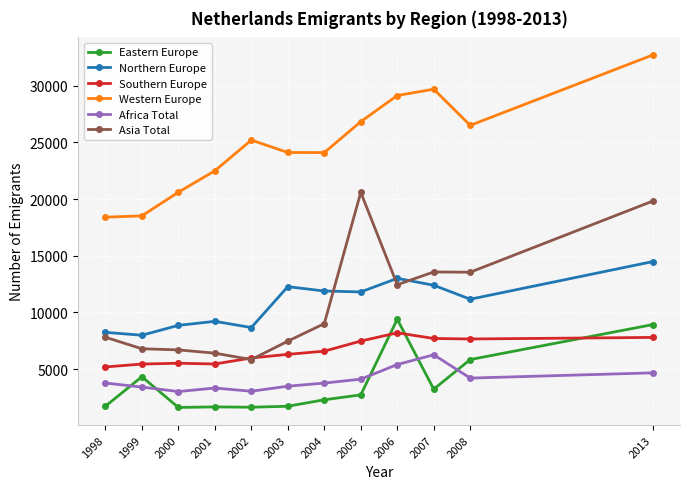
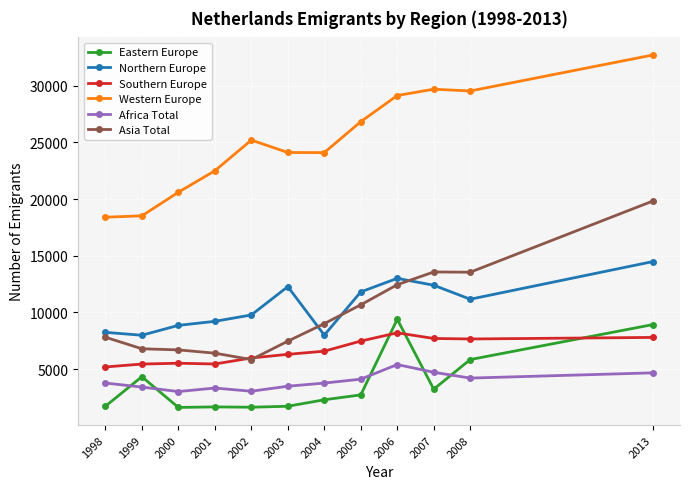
  {
    "Eastern Europe": {
      "1998": 1700,
      "1999": 4300,
      "2000": 1600,
      "2001": 1700,
      "2002": 1600,
      "2003": 1700,
      "2004": 2300,
      "2005": 2700,
      "2006": 9400,
      "2007": 3200,
      "2008": 5800,
      "2013": 8900
    },
    "Northern Europe": {
      "1998": 8200,
      "1999": 8000,
      "2000": 8900,
      "2001": 9200,
-     "2002": 8700,
+     "2002": 9800,
      "2003": 12300,
-     "2004": 11900,
+     "2004": 8000,
      "2005": 11800,
      "2006": 13000,
      "2007": 12400,
      "2008": 11200,
      "2013": 14500
    },
    "Southern Europe": {
      "1998": 5200,
      "1999": 5400,
      "2000": 5500,
      "2001": 5400,
      "2003": 6300,
      "2004": 6600,
      "2005": 7500,
      "2006": 8200,
      "2007": 7700,
      "2008": 7700,
      "2013": 7800
    },
    "Western Europe": {
      "1998": 18400,
      "1999": 18500,
      "2000": 20600,
      "2001": 22500,
      "2002": 25200,
      "2003": 24100,
      "2004": 24100,
      "2005": 26800,
      "2006": 29100,
      "2007": 29700,
-     "2008": 26500,
+     "2008": 29500,
      "2013": 32700
    },
    "Africa Total": {
      "1998": 3800,
      "1999": 3400,
      "2000": 3000,
      "2001": 3300,
      "2002": 3000,
      "2003": 3500,
      "2004": 3800,
      "2005": 4100,
      "2006": 5400,
-     "2007": 6300,
+     "2007": 4700,
      "2008": 4200,
      "2013": 4700
    },
    "Asia Total": {
      "1998": 7800,
      "1999": 6800,
      "2000": 6700,
      "2001": 6400,
      "2003": 7500,
      "2004": 9000,
-     "2005": 20600,
+     "2005": 10700,
      "2006": 12400,
      "2007": 13600,
      "2008": 13500,
      "2013": 19800
    }
  }
